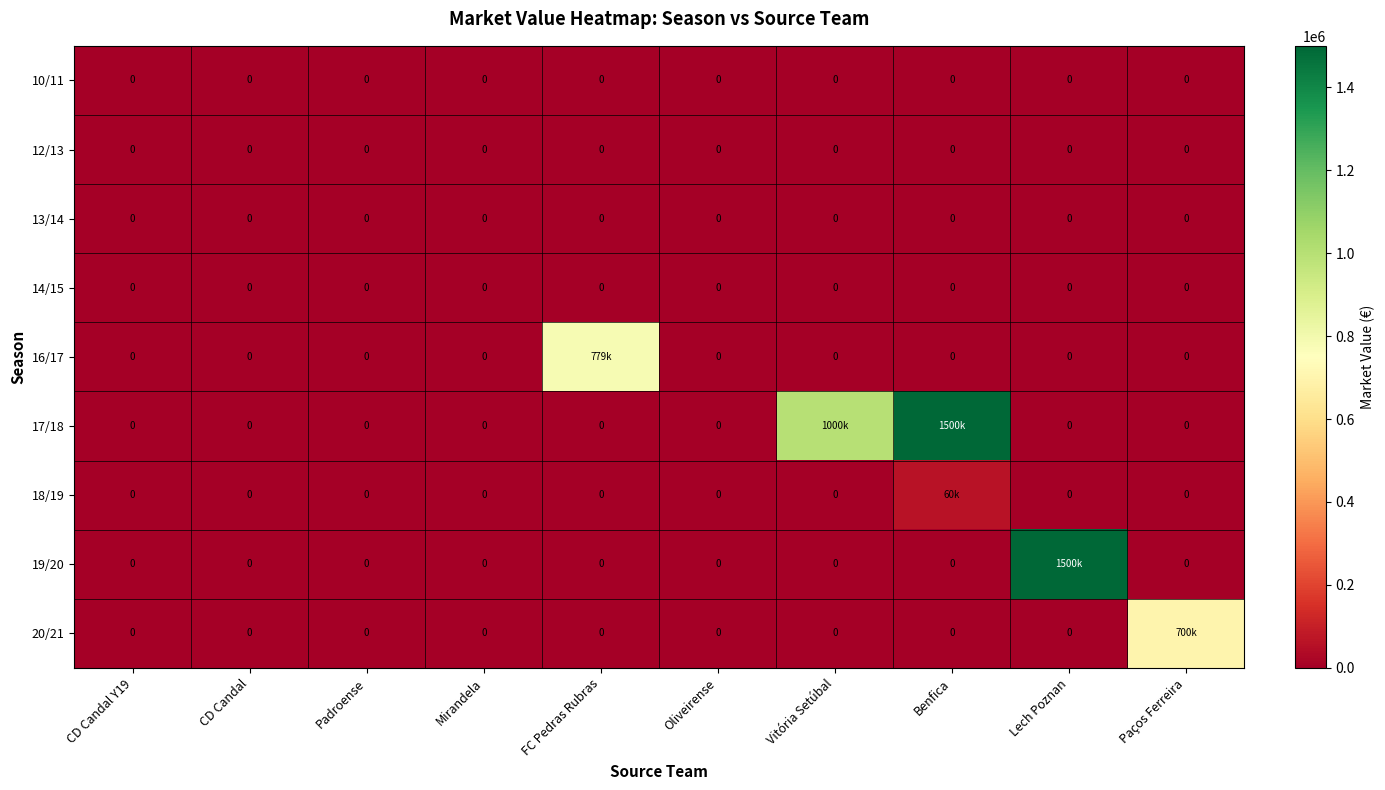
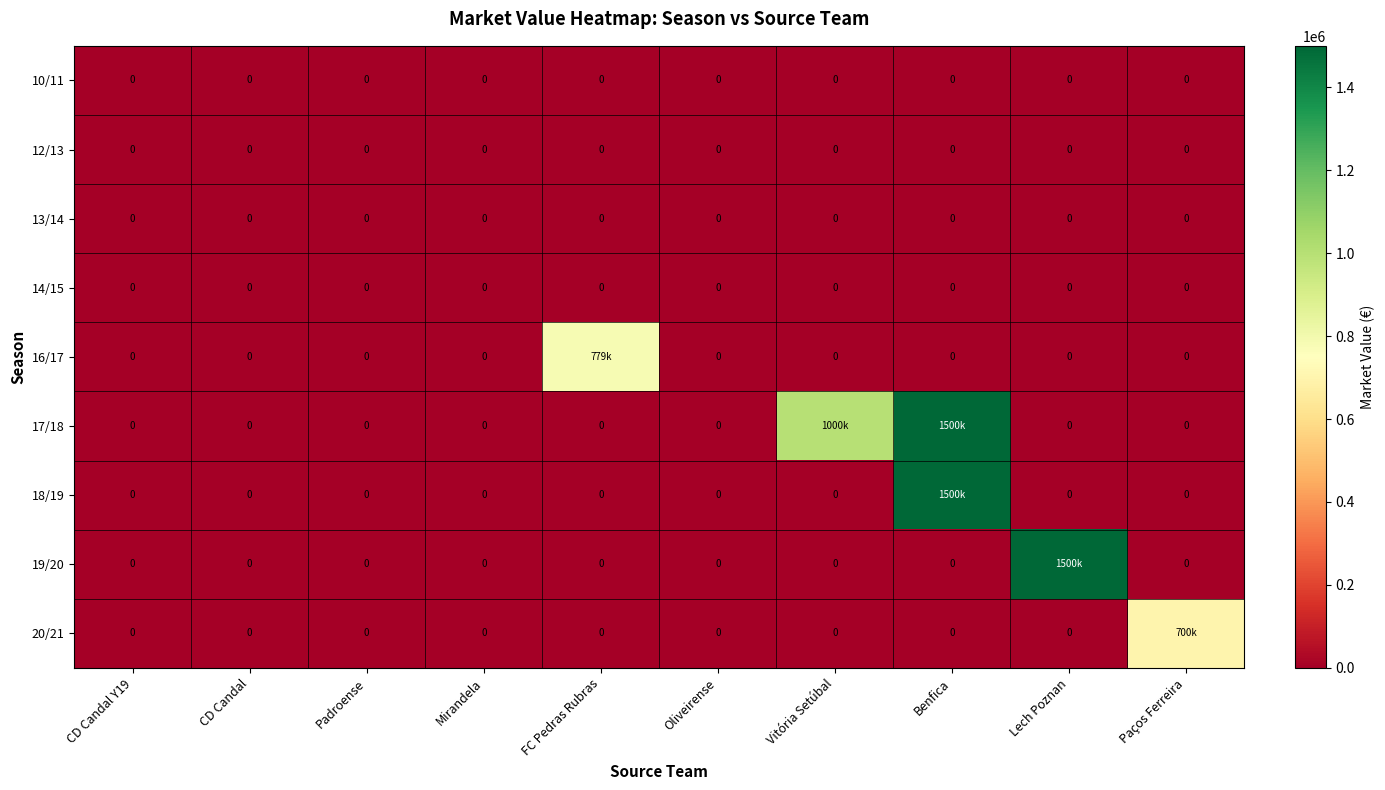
  {
    "10/11": {
      "CD Candal Y19": "0",
      "CD Candal": "0",
      "Padroense": "0",
      "Mirandela": "0",
      "FC Pedras Rubras": "0",
      "Oliveirense": "0",
      "Vitória Setúbal": "0",
      "Benfica": "0",
      "Lech Poznan": "0",
      "Paços Ferreira": "0"
    },
    "12/13": {
      "CD Candal Y19": "0",
      "CD Candal": "0",
      "Padroense": "0",
      "Mirandela": "0",
      "FC Pedras Rubras": "0",
      "Oliveirense": "0",
      "Vitória Setúbal": "0",
      "Benfica": "0",
      "Lech Poznan": "0",
      "Paços Ferreira": "0"
    },
    "13/14": {
      "CD Candal Y19": "0",
      "CD Candal": "0",
      "Padroense": "0",
      "Mirandela": "0",
      "FC Pedras Rubras": "0",
      "Oliveirense": "0",
      "Vitória Setúbal": "0",
      "Benfica": "0",
      "Lech Poznan": "0",
      "Paços Ferreira": "0"
    },
    "14/15": {
      "CD Candal Y19": "0",
      "CD Candal": "0",
      "Padroense": "0",
      "Mirandela": "0",
      "FC Pedras Rubras": "0",
      "Oliveirense": "0",
      "Vitória Setúbal": "0",
      "Benfica": "0",
      "Lech Poznan": "0",
      "Paços Ferreira": "0"
    },
    "16/17": {
      "CD Candal Y19": "0",
      "CD Candal": "0",
      "Padroense": "0",
      "Mirandela": "0",
      "FC Pedras Rubras": "779k",
      "Oliveirense": "0",
      "Vitória Setúbal": "0",
      "Benfica": "0",
      "Lech Poznan": "0",
      "Paços Ferreira": "0"
    },
    "17/18": {
      "CD Candal Y19": "0",
      "CD Candal": "0",
      "Padroense": "0",
      "Mirandela": "0",
      "FC Pedras Rubras": "0",
      "Oliveirense": "0",
      "Vitória Setúbal": "1000k",
      "Benfica": "1500k",
      "Lech Poznan": "0",
      "Paços Ferreira": "0"
    },
    "18/19": {
      "CD Candal Y19": "0",
      "CD Candal": "0",
      "Padroense": "0",
      "Mirandela": "0",
      "FC Pedras Rubras": "0",
      "Oliveirense": "0",
      "Vitória Setúbal": "0",
-     "Benfica": "60k",
+     "Benfica": "1500k",
      "Lech Poznan": "0",
      "Paços Ferreira": "0"
    },
    "19/20": {
      "CD Candal Y19": "0",
      "CD Candal": "0",
      "Padroense": "0",
      "Mirandela": "0",
      "FC Pedras Rubras": "0",
      "Oliveirense": "0",
      "Vitória Setúbal": "0",
      "Benfica": "0",
      "Lech Poznan": "1500k",
      "Paços Ferreira": "0"
    },
    "20/21": {
      "CD Candal Y19": "0",
      "CD Candal": "0",
      "Padroense": "0",
      "Mirandela": "0",
      "FC Pedras Rubras": "0",
      "Oliveirense": "0",
      "Vitória Setúbal": "0",
      "Benfica": "0",
      "Lech Poznan": "0",
      "Paços Ferreira": "700k"
    }
  }
